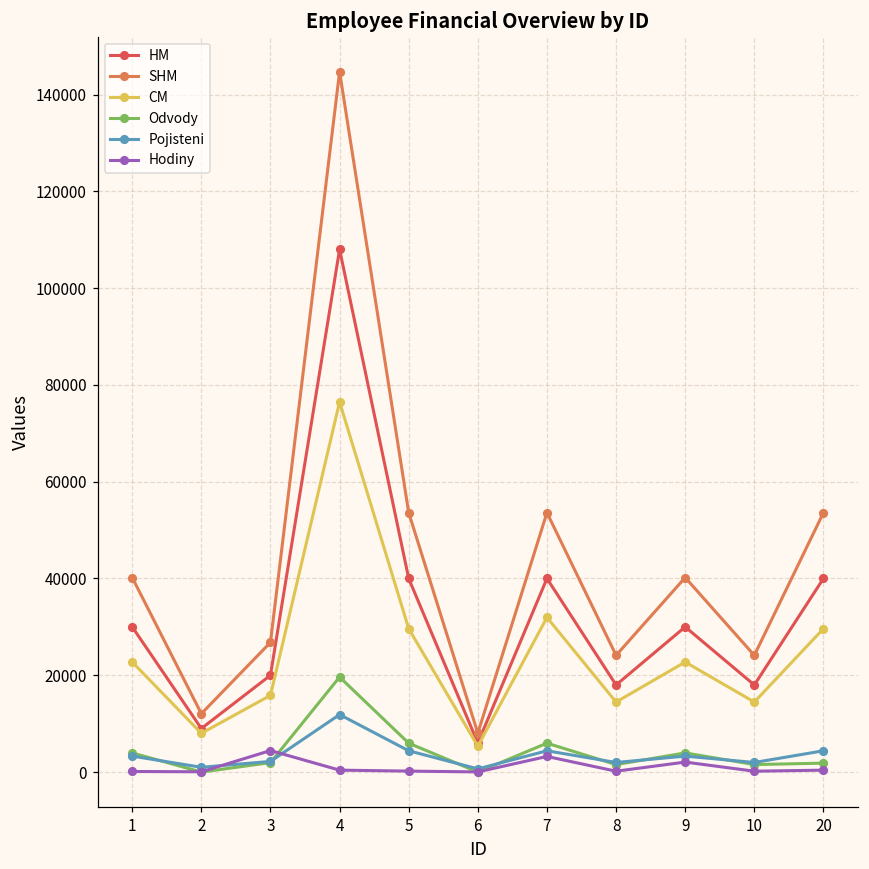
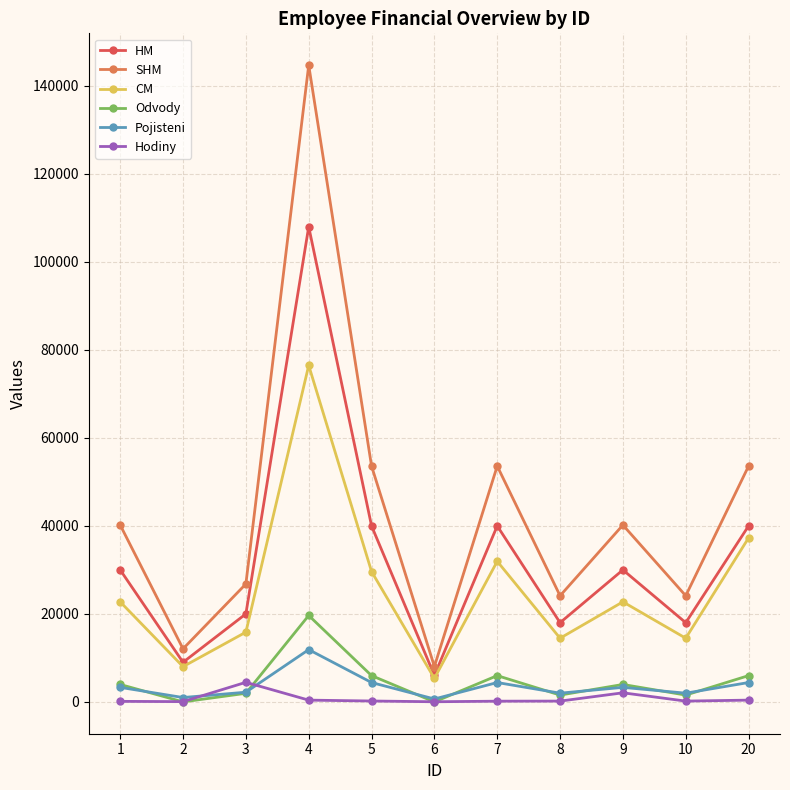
  {
    "CM": {
      "1": 23000,
      "2": 8000,
      "3": 16000,
      "4": 76000,
      "5": 30000,
      "6": 5000,
      "7": 32000,
      "8": 14000,
      "9": 23000,
      "10": 14000,
-     "20": 30000
+     "20": 37000
    },
    "Odvody": {
      "1": 4000,
      "4": 20000,
      "5": 6000,
      "7": 6000,
      "9": 4000,
-     "20": 2000
+     "20": 6000
    },
    "Pojisteni": {
      "1": 3000,
      "2": 1000,
      "4": 12000,
      "5": 4000,
      "6": 1000,
      "7": 4000,
      "9": 3000,
      "20": 4000
    },
    "Hodiny": {
      "1": 0,
      "3": 4000,
      "4": 0,
      "5": 0,
-     "7": 3000,
+     "7": 0,
      "8": 0,
      "9": 2000,
      "10": 0,
      "20": 0
    }
  }
